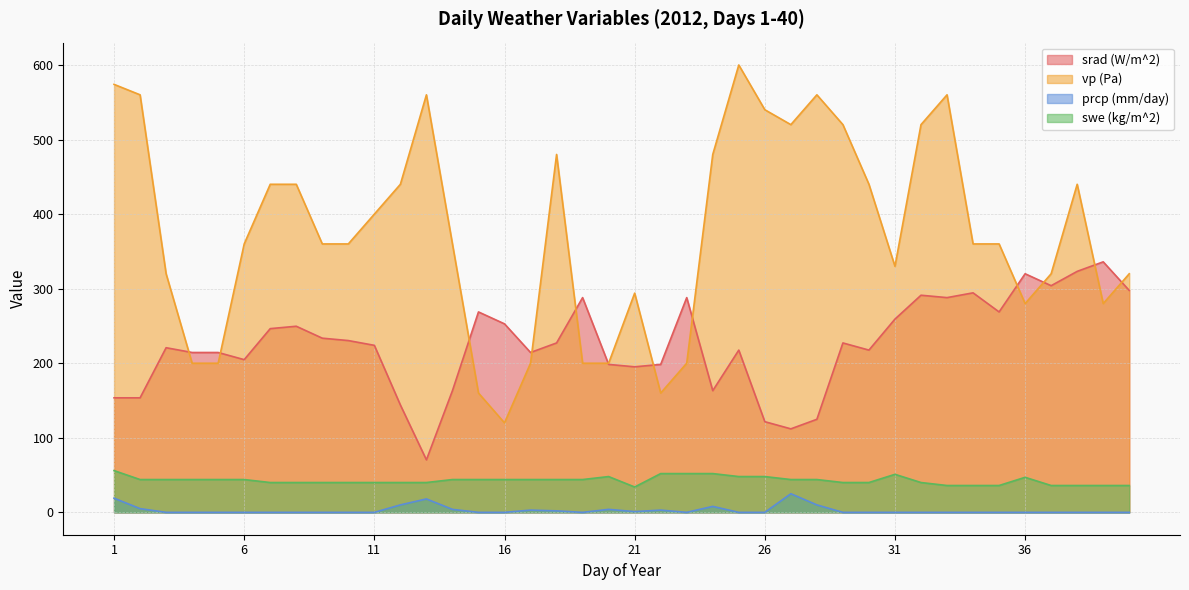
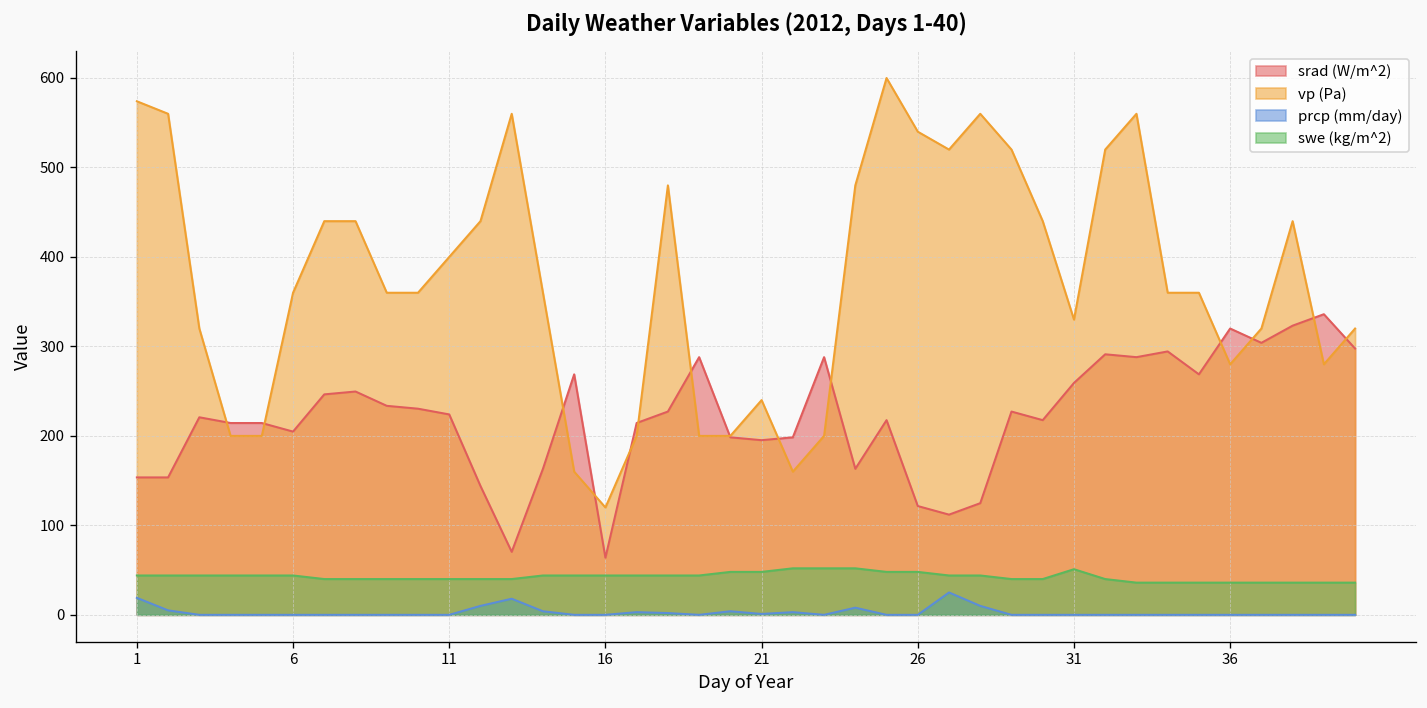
  {
    "srad (W/m^2)": {
      "1": 150,
      "6": 200,
      "11": 220,
-     "16": 250,
+     "16": 60,
      "21": 200,
      "26": 120,
      "31": 260,
      "36": 320
    },
    "vp (Pa)": {
      "1": 570,
      "6": 360,
      "11": 400,
      "16": 120,
-     "21": 290,
+     "21": 240,
      "26": 540,
      "31": 330,
      "36": 280
    },
    "prcp (mm/day)": {
      "1": 20,
      "6": 0,
      "11": 0,
      "16": 0,
      "21": 0,
      "26": 0,
      "31": 0,
      "36": 0
    },
    "swe (kg/m^2)": {
-     "1": 60,
+     "1": 40,
      "6": 40,
      "11": 40,
      "16": 40,
-     "21": 30,
+     "21": 50,
      "26": 50,
      "31": 50,
-     "36": 50
+     "36": 40
    }
  }
